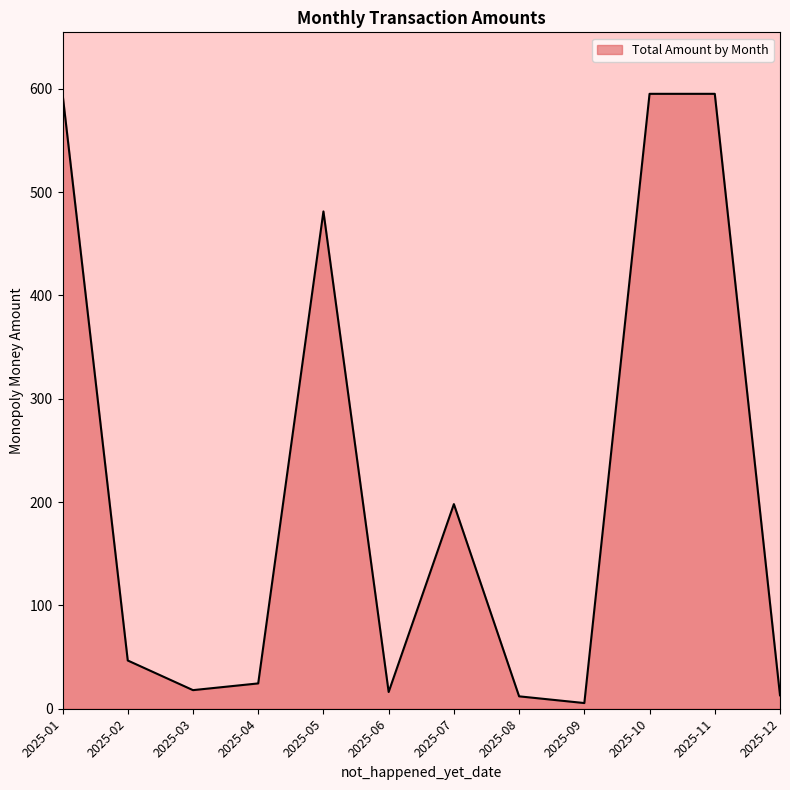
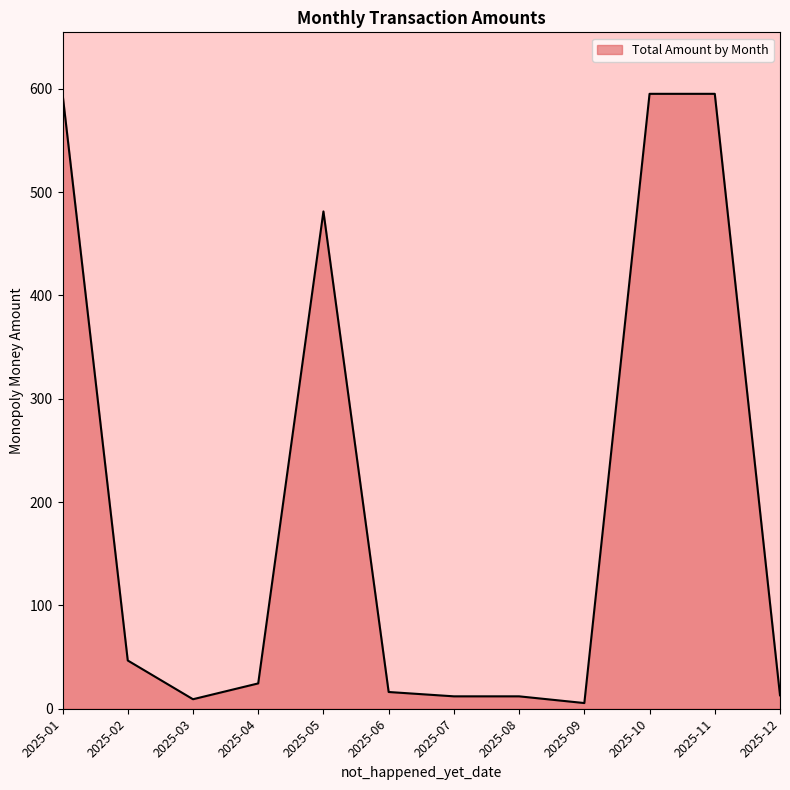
  {
    "2025-01": 595,
    "2025-02": 47,
-   "2025-03": 18,
+   "2025-03": 9,
    "2025-04": 25,
    "2025-05": 481,
    "2025-06": 16,
-   "2025-07": 198,
+   "2025-07": 12,
    "2025-08": 12,
    "2025-09": 6,
    "2025-10": 595,
    "2025-11": 595,
    "2025-12": 13
  }
